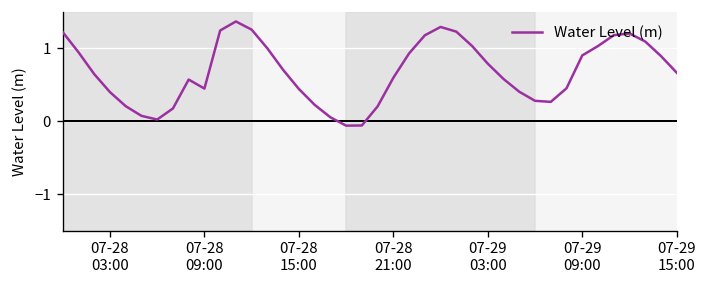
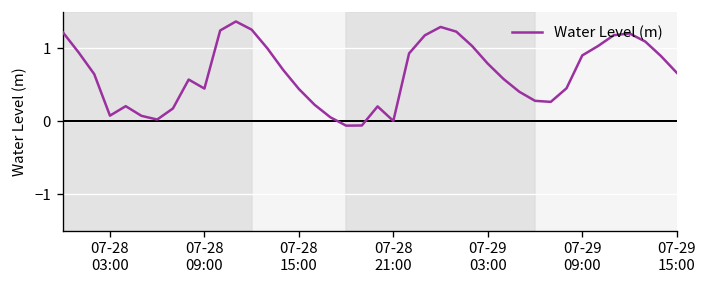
  {
-   "07-28 03:00": 0.4,
+   "07-28 03:00": 0.1,
    "07-28 09:00": 0.4,
    "07-28 15:00": 0.4,
-   "07-28 21:00": 0.6,
+   "07-28 21:00": 0.0,
    "07-29 03:00": 0.8,
    "07-29 09:00": 0.9,
    "07-29 15:00": 0.7
  }
